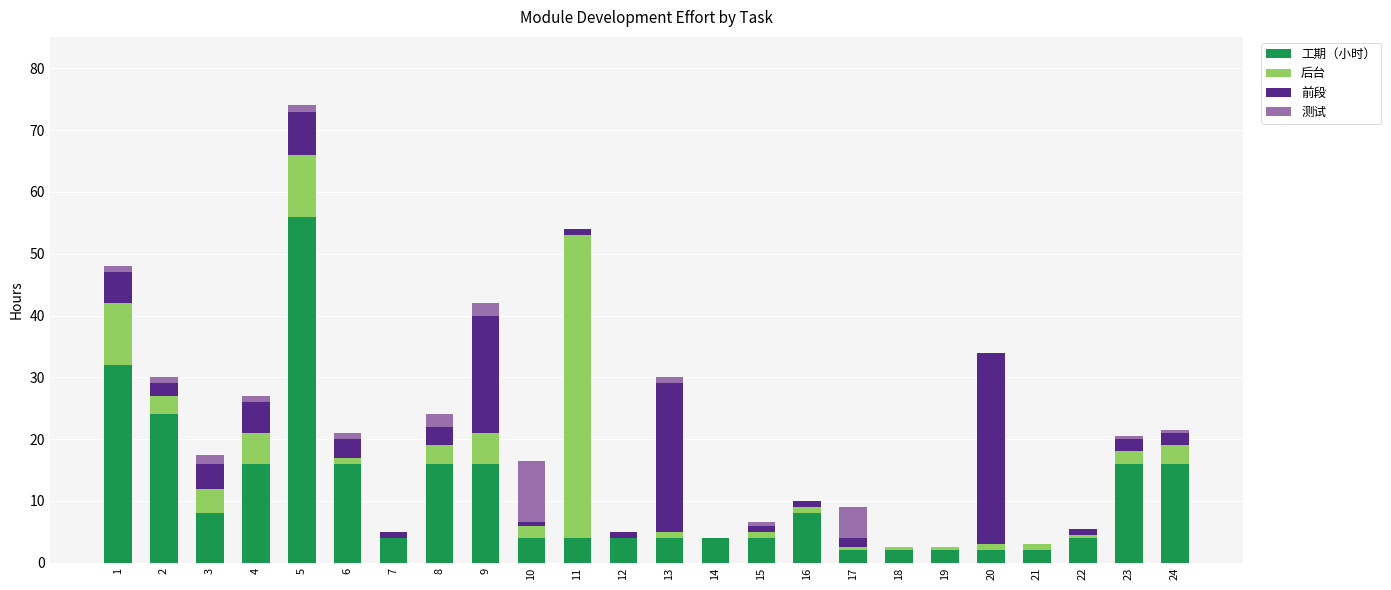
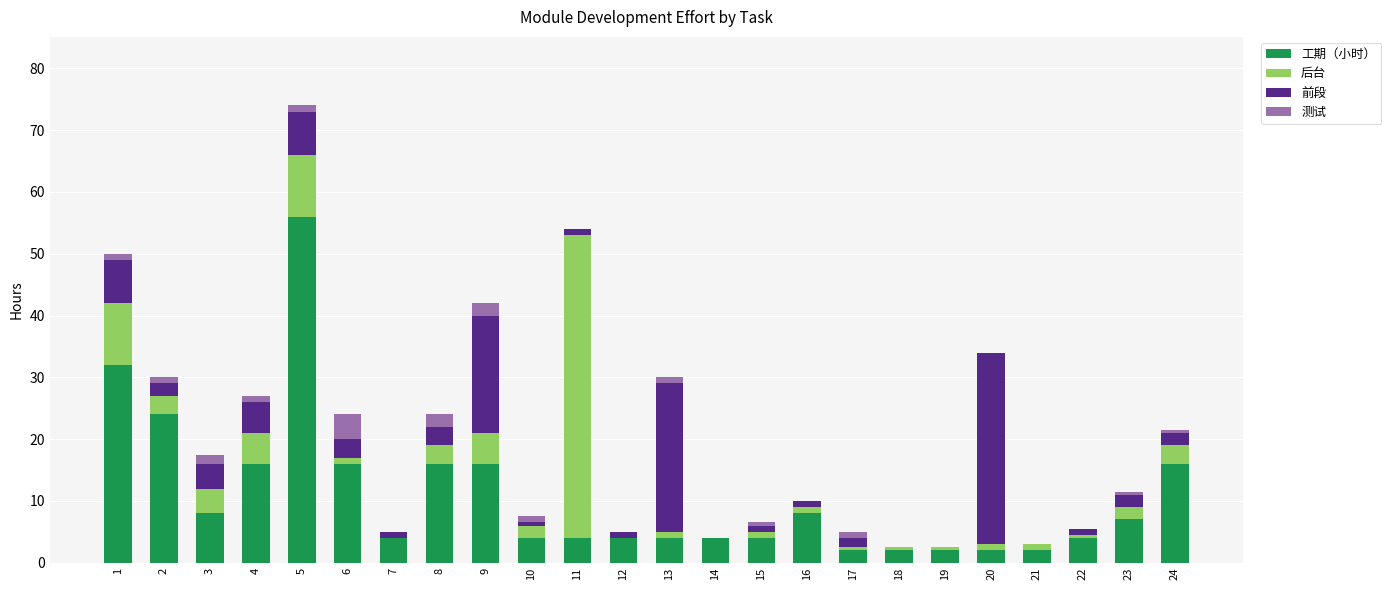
  {
    "工期（小时）": {
      "1": 32,
      "2": 24,
      "3": 8,
      "4": 16,
      "5": 56,
      "6": 16,
      "7": 4,
      "8": 16,
      "9": 16,
      "10": 4,
      "11": 4,
      "12": 4,
      "13": 4,
      "14": 4,
      "15": 4,
      "16": 8,
      "17": 2,
      "18": 2,
      "19": 2,
      "20": 2,
      "21": 2,
      "22": 4,
-     "23": 16,
+     "23": 7,
      "24": 16
    },
    "后台": {
      "1": 10,
      "2": 3,
      "3": 4,
      "4": 5,
      "5": 10,
      "6": 1,
      "7": 0,
      "8": 3,
      "9": 5,
      "10": 2,
      "11": 49,
      "12": 0,
      "13": 1,
      "14": 0,
      "15": 1,
      "16": 1,
      "17": 1,
      "18": 1,
      "19": 1,
      "20": 1,
      "21": 1,
      "22": 1,
      "23": 2,
      "24": 3
    },
    "前段": {
-     "1": 5,
+     "1": 7,
      "2": 2,
      "3": 4,
      "4": 5,
      "5": 7,
      "6": 3,
      "7": 1,
      "8": 3,
      "9": 19,
      "10": 1,
      "11": 1,
      "12": 1,
      "13": 24,
      "14": 0,
      "15": 1,
      "16": 1,
      "17": 2,
      "18": 0,
      "19": 0,
      "20": 31,
      "21": 0,
      "22": 1,
      "23": 2,
      "24": 2
    },
    "测试": {
      "1": 1,
      "2": 1,
      "3": 2,
      "4": 1,
      "5": 1,
-     "6": 1,
+     "6": 4,
      "7": 0,
      "8": 2,
      "9": 2,
-     "10": 10,
+     "10": 1,
      "11": 0,
      "12": 0,
      "13": 1,
      "14": 0,
      "15": 1,
      "16": 0,
-     "17": 5,
+     "17": 1,
      "18": 0,
      "19": 0,
      "20": 0,
      "21": 0,
      "22": 0,
      "23": 1,
      "24": 1
    }
  }
